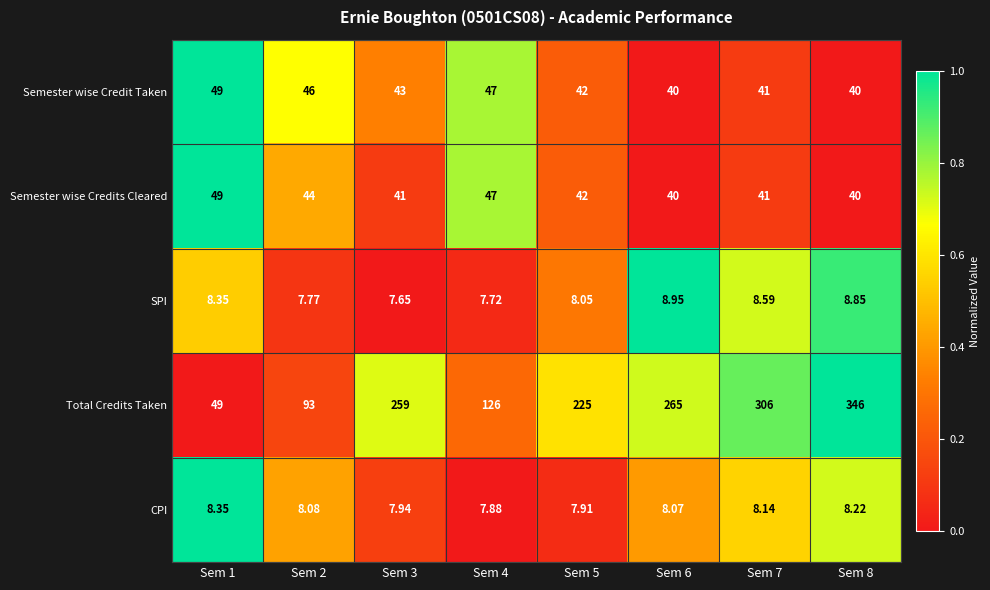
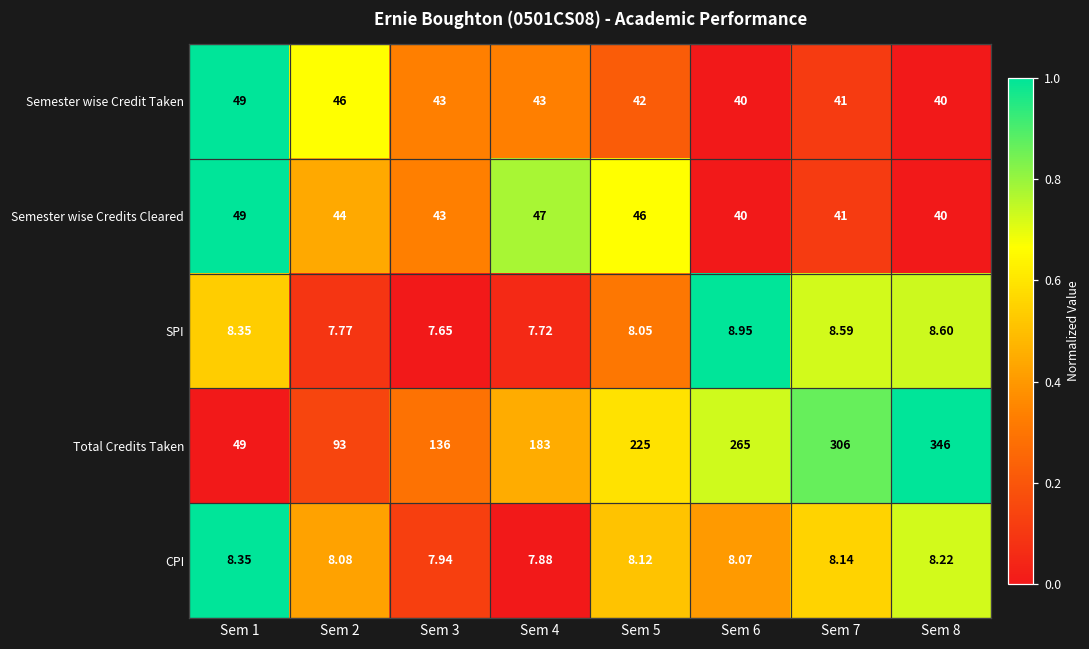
  {
    "Semester wise Credit Taken": {
      "Sem 1": 49,
      "Sem 2": 46,
      "Sem 3": 43,
-     "Sem 4": 47,
+     "Sem 4": 43,
      "Sem 5": 42,
      "Sem 6": 40,
      "Sem 7": 41,
      "Sem 8": 40
    },
    "Semester wise Credits Cleared": {
      "Sem 1": 49,
      "Sem 2": 44,
-     "Sem 3": 41,
+     "Sem 3": 43,
      "Sem 4": 47,
-     "Sem 5": 42,
+     "Sem 5": 46,
      "Sem 6": 40,
      "Sem 7": 41,
      "Sem 8": 40
    },
    "SPI": {
      "Sem 1": 8.35,
      "Sem 2": 7.77,
      "Sem 3": 7.65,
      "Sem 4": 7.72,
      "Sem 5": 8.05,
      "Sem 6": 8.95,
      "Sem 7": 8.59,
-     "Sem 8": 8.85
+     "Sem 8": 8.60
    },
    "Total Credits Taken": {
      "Sem 1": 49,
      "Sem 2": 93,
-     "Sem 3": 259,
-     "Sem 4": 126,
+     "Sem 3": 136,
+     "Sem 4": 183,
      "Sem 5": 225,
      "Sem 6": 265,
      "Sem 7": 306,
      "Sem 8": 346
    },
    "CPI": {
      "Sem 1": 8.35,
      "Sem 2": 8.08,
      "Sem 3": 7.94,
      "Sem 4": 7.88,
-     "Sem 5": 7.91,
+     "Sem 5": 8.12,
      "Sem 6": 8.07,
      "Sem 7": 8.14,
      "Sem 8": 8.22
    }
  }
